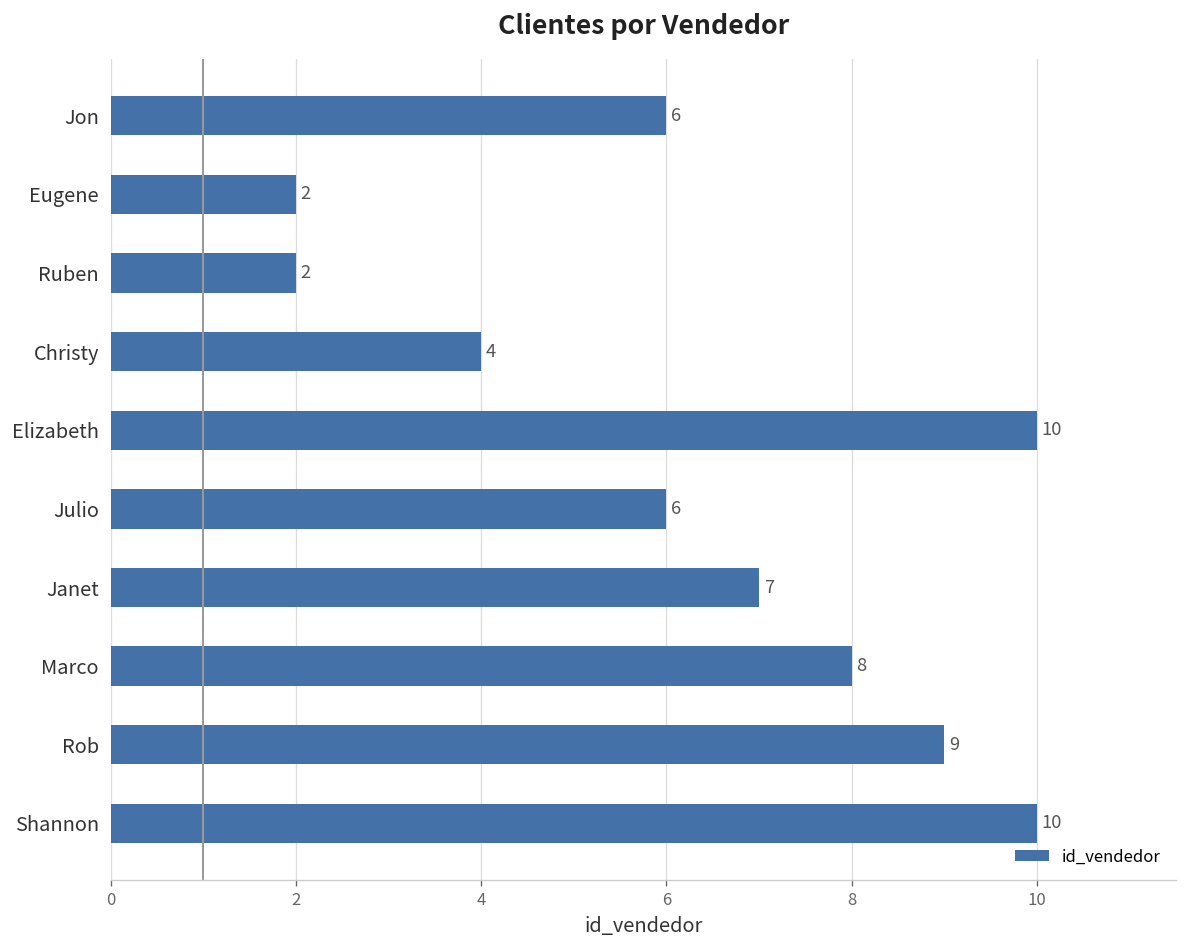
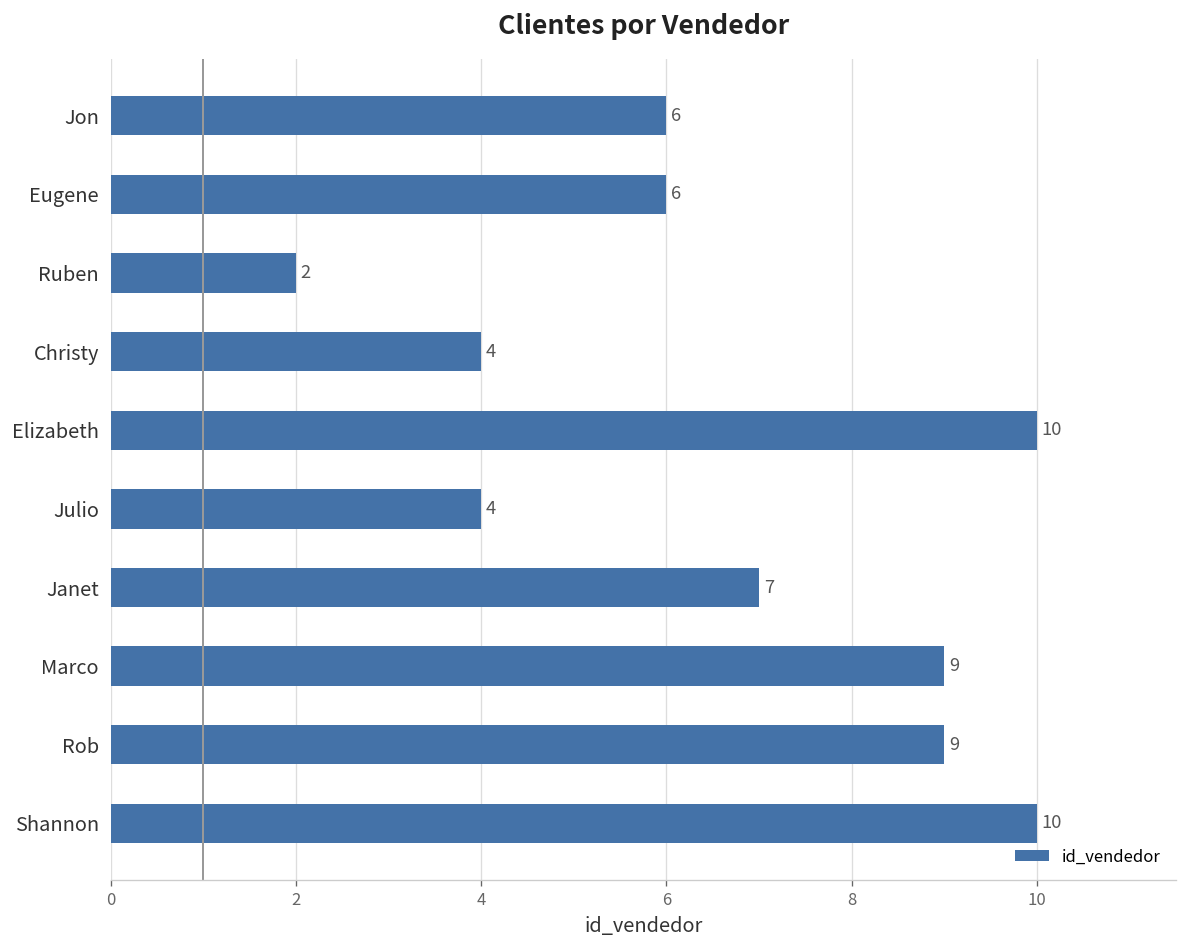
  {
    "Jon": 6,
-   "Eugene": 2,
+   "Eugene": 6,
    "Ruben": 2,
    "Christy": 4,
    "Elizabeth": 10,
-   "Julio": 6,
+   "Julio": 4,
    "Janet": 7,
-   "Marco": 8,
+   "Marco": 9,
    "Rob": 9,
    "Shannon": 10
  }
